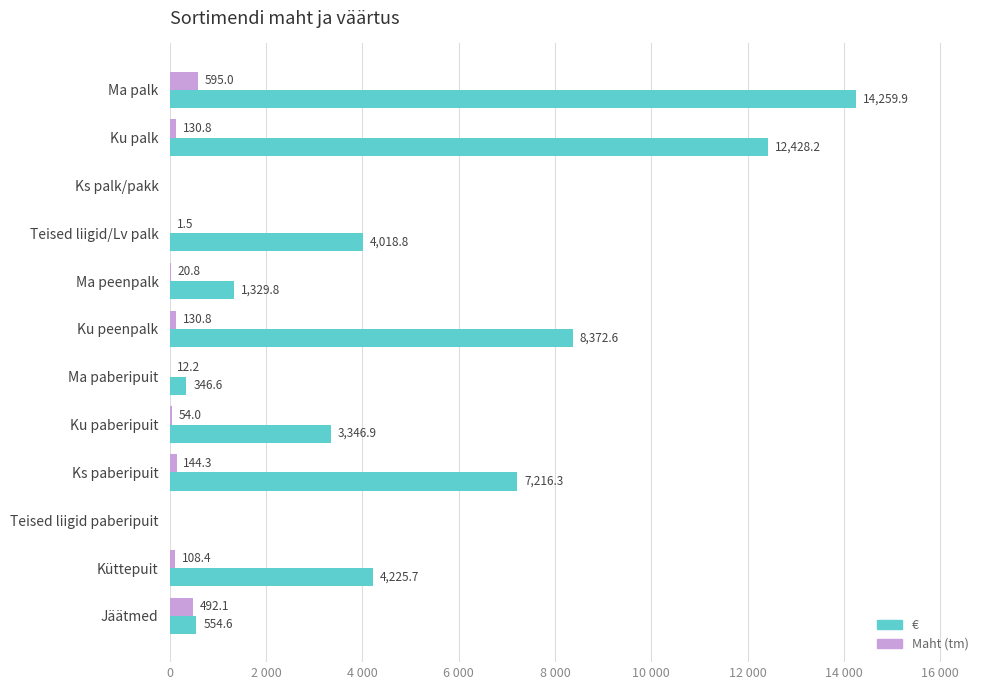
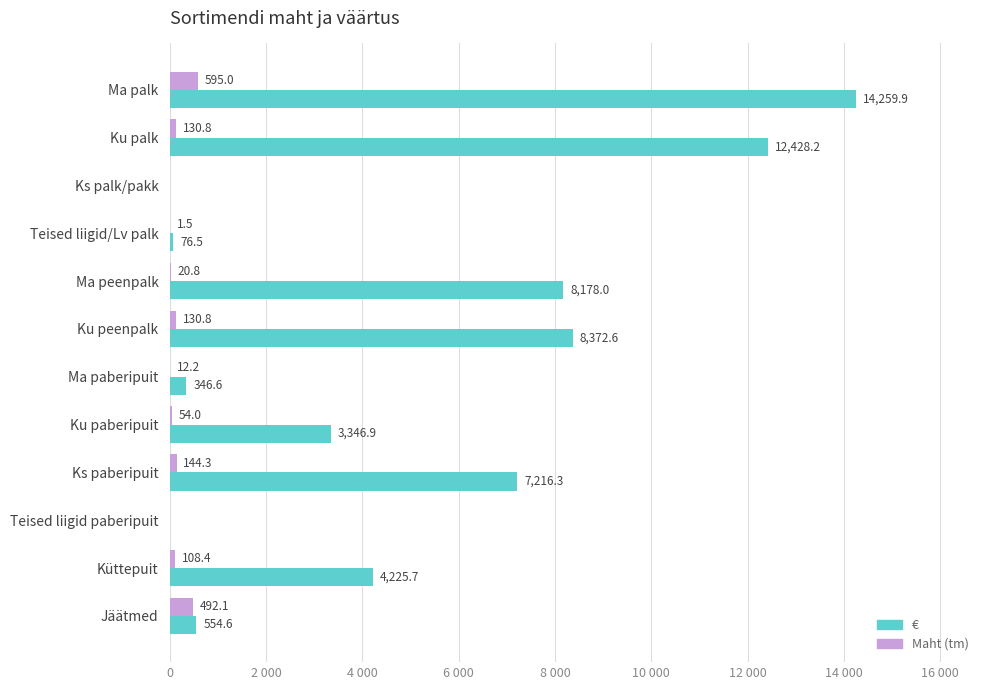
  {
    "€": {
      "Ma palk": "14,259.9",
      "Ku palk": "12,428.2",
-     "Teised liigid/Lv palk": "4,018.8",
-     "Ma peenpalk": "1,329.8",
+     "Teised liigid/Lv palk": "76.5",
+     "Ma peenpalk": "8,178.0",
      "Ku peenpalk": "8,372.6",
      "Ma paberipuit": "346.6",
      "Ku paberipuit": "3,346.9",
      "Ks paberipuit": "7,216.3",
      "Küttepuit": "4,225.7",
      "Jäätmed": "554.6"
    },
    "Maht (tm)": {
      "Ma palk": "595.0",
      "Ku palk": "130.8",
      "Teised liigid/Lv palk": "1.5",
      "Ma peenpalk": "20.8",
      "Ku peenpalk": "130.8",
      "Ma paberipuit": "12.2",
      "Ku paberipuit": "54.0",
      "Ks paberipuit": "144.3",
      "Küttepuit": "108.4",
      "Jäätmed": "492.1"
    }
  }
